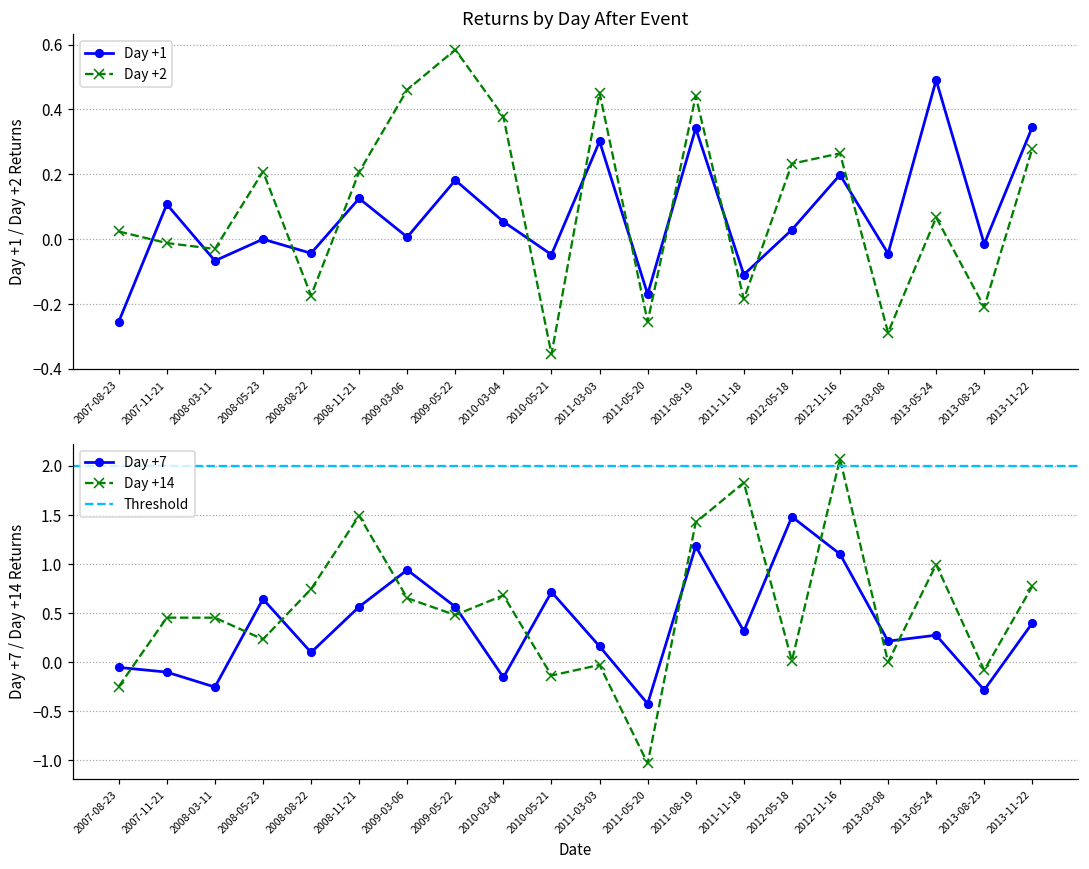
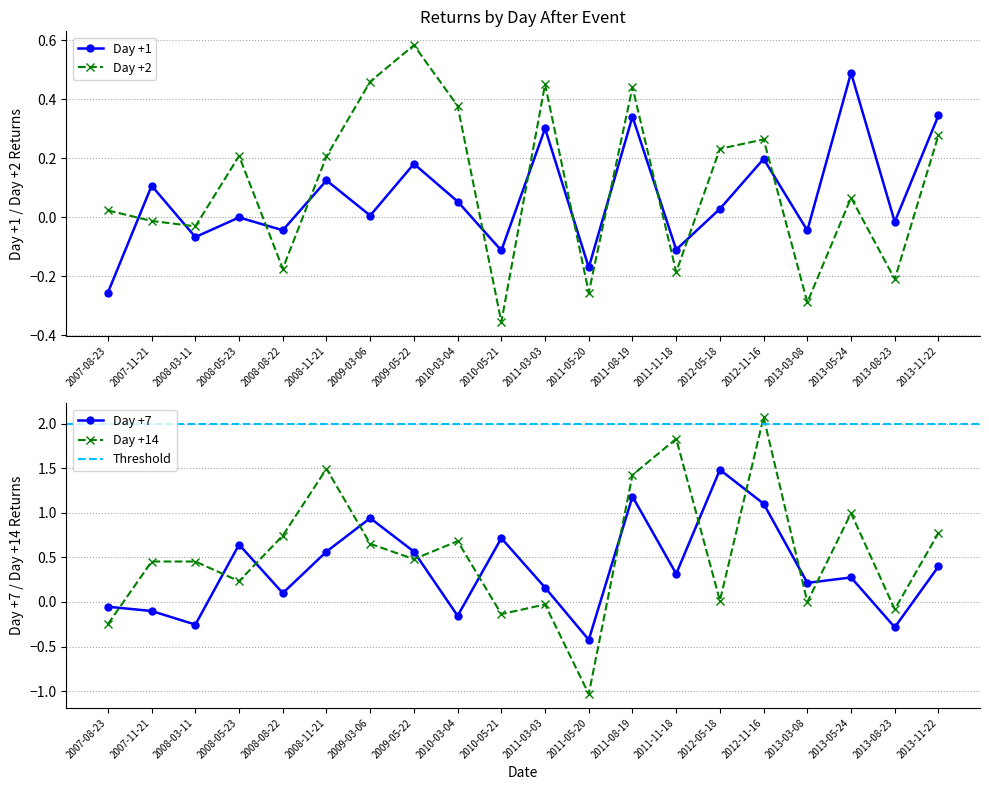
  {
    "Returns by Day After Event": {
      "Day +1": {
        "2007-08-23": -0.25,
        "2007-11-21": 0.11,
        "2008-03-11": -0.07,
        "2008-05-23": 0.00,
        "2008-08-22": -0.04,
        "2008-11-21": 0.13,
        "2009-03-06": 0.01,
        "2009-05-22": 0.18,
        "2010-03-04": 0.05,
-       "2010-05-21": -0.05,
+       "2010-05-21": -0.11,
        "2011-03-03": 0.30,
        "2011-05-20": -0.17,
        "2011-08-19": 0.34,
        "2011-11-18": -0.11,
        "2012-05-18": 0.03,
        "2012-11-16": 0.20,
        "2013-03-08": -0.04,
        "2013-05-24": 0.49,
        "2013-08-23": -0.01,
        "2013-11-22": 0.35
      },
      "Day +2": {
        "2007-08-23": 0.02,
        "2007-11-21": -0.01,
        "2008-03-11": -0.03,
        "2008-05-23": 0.21,
        "2008-08-22": -0.17,
        "2008-11-21": 0.21,
        "2009-03-06": 0.46,
        "2009-05-22": 0.58,
        "2010-03-04": 0.38,
        "2010-05-21": -0.35,
        "2011-03-03": 0.45,
        "2011-05-20": -0.25,
        "2011-08-19": 0.44,
        "2011-11-18": -0.18,
        "2012-05-18": 0.23,
        "2012-11-16": 0.26,
        "2013-03-08": -0.29,
        "2013-05-24": 0.07,
        "2013-08-23": -0.21,
        "2013-11-22": 0.28
      }
    }
  }
